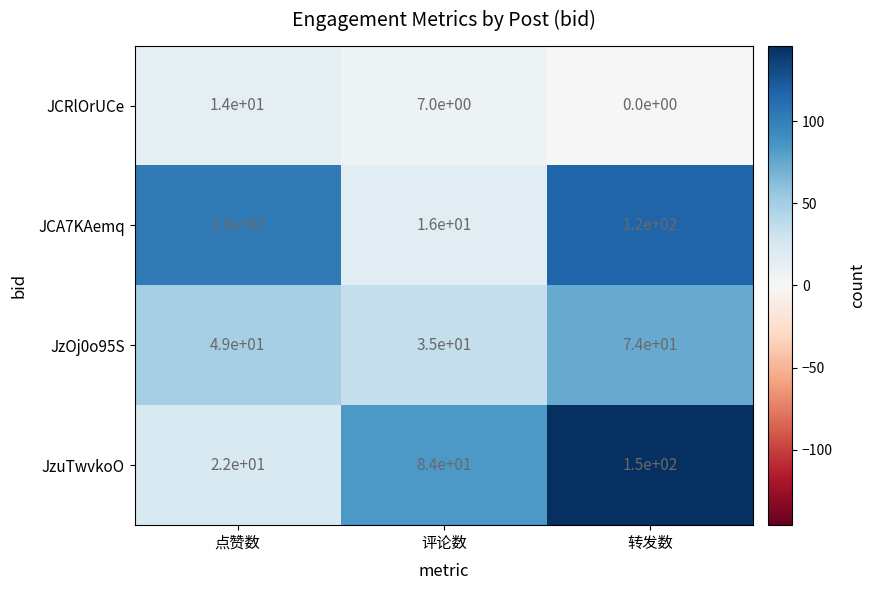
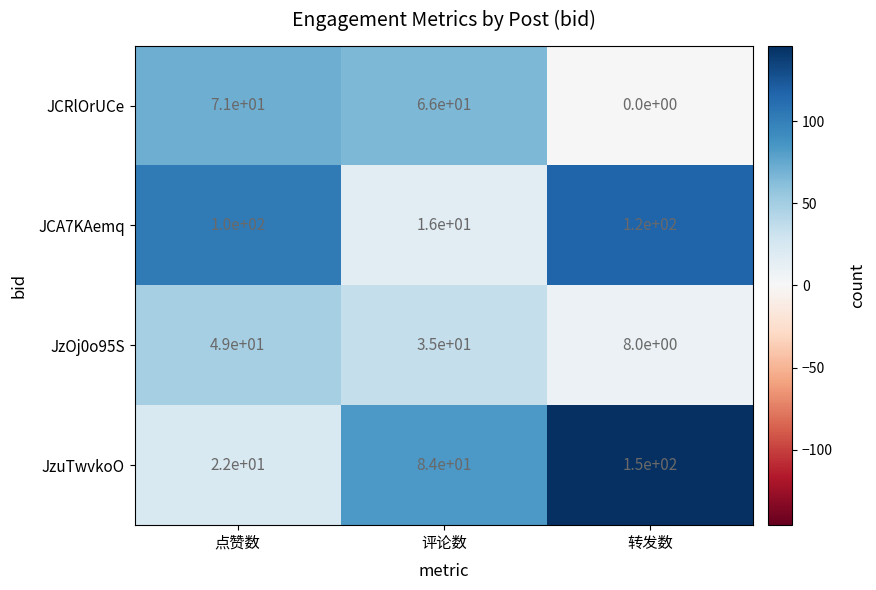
  {
    "JCRlOrUCe": {
-     "点赞数": "1.4e+01",
-     "评论数": "7.0e+00",
+     "点赞数": "7.1e+01",
+     "评论数": "6.6e+01",
      "转发数": "0.0e+00"
    },
    "JCA7KAemq": {
      "点赞数": "1.0e+02",
      "评论数": "1.6e+01",
      "转发数": "1.2e+02"
    },
    "JzOj0o95S": {
      "点赞数": "4.9e+01",
      "评论数": "3.5e+01",
-     "转发数": "7.4e+01"
+     "转发数": "8.0e+00"
    },
    "JzuTwvkoO": {
      "点赞数": "2.2e+01",
      "评论数": "8.4e+01",
      "转发数": "1.5e+02"
    }
  }
